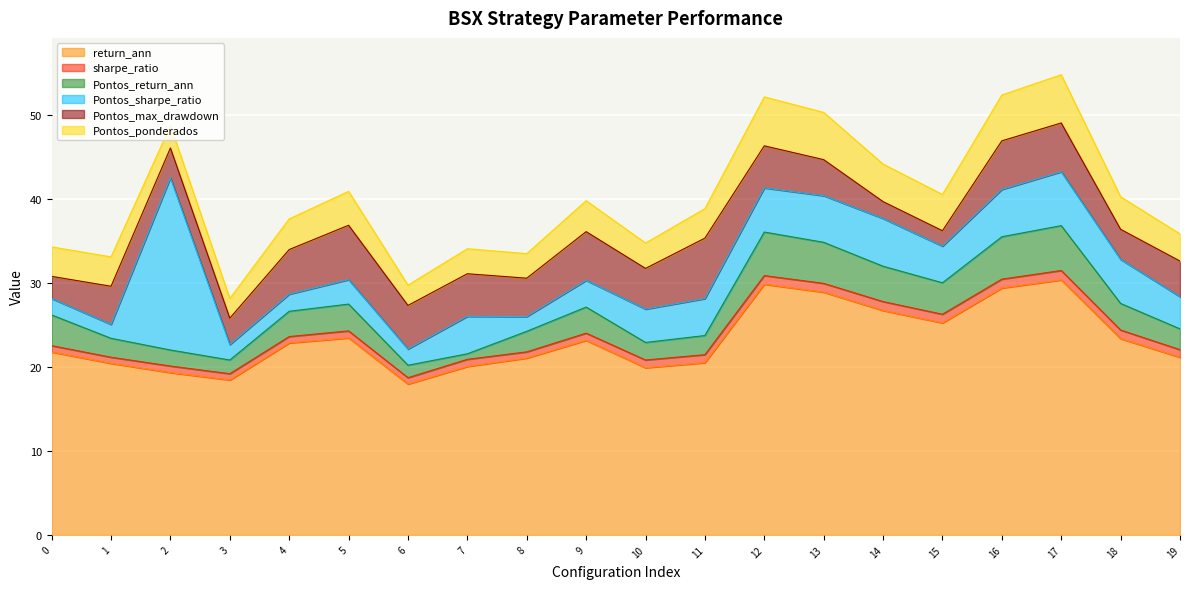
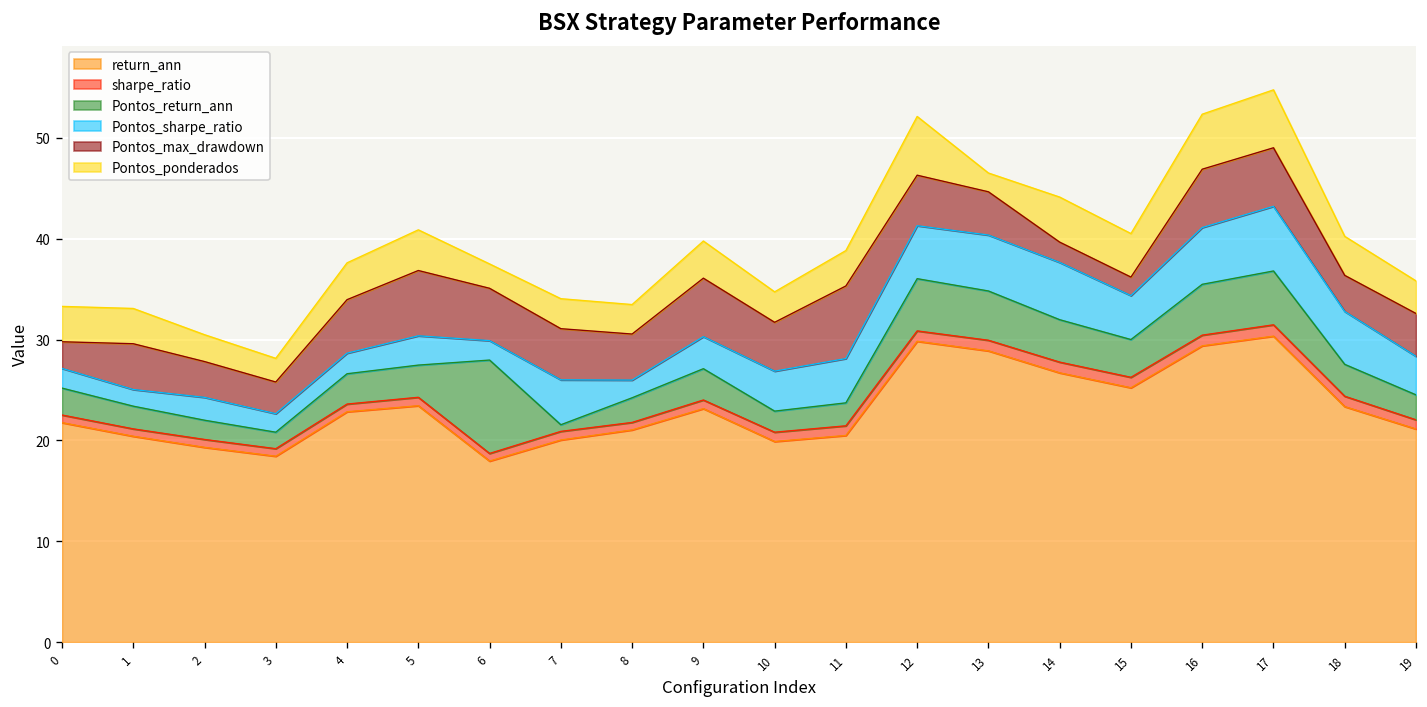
  {
    "return_ann": {
      "0": 22,
      "1": 20,
      "2": 19,
      "3": 18,
      "4": 23,
      "5": 23,
      "6": 18,
      "7": 20,
      "8": 21,
      "9": 23,
      "10": 20,
      "11": 20,
      "12": 30,
      "13": 29,
      "14": 27,
      "15": 25,
      "16": 29,
      "17": 30,
      "18": 23,
      "19": 21
    },
    "sharpe_ratio": {
      "0": 1,
      "1": 1,
      "2": 1,
      "3": 1,
      "4": 1,
      "5": 1,
      "6": 1,
      "7": 1,
      "8": 1,
      "9": 1,
      "10": 1,
      "11": 1,
      "12": 1,
      "13": 1,
      "14": 1,
      "15": 1,
      "16": 1,
      "17": 1,
      "18": 1,
      "19": 1
    },
    "Pontos_return_ann": {
-     "0": 4,
+     "0": 3,
      "1": 2,
      "2": 2,
      "3": 2,
      "4": 3,
      "5": 3,
-     "6": 1,
+     "6": 9,
      "7": 1,
      "8": 2,
      "9": 3,
      "10": 2,
      "11": 2,
      "12": 5,
      "13": 5,
      "14": 4,
      "15": 4,
      "16": 5,
      "17": 5,
      "18": 3,
      "19": 2
    },
    "Pontos_sharpe_ratio": {
      "0": 2,
      "1": 2,
-     "2": 20,
+     "2": 2,
      "3": 2,
      "4": 2,
      "5": 3,
      "6": 2,
      "7": 4,
      "8": 2,
      "9": 3,
      "10": 4,
      "11": 4,
      "12": 5,
      "13": 6,
      "14": 6,
      "15": 4,
      "16": 6,
      "17": 6,
      "18": 5,
      "19": 4
    },
    "Pontos_max_drawdown": {
      "0": 3,
      "1": 5,
      "2": 4,
      "3": 3,
      "4": 5,
      "5": 6,
      "6": 5,
      "7": 5,
      "8": 5,
      "9": 6,
      "10": 5,
      "11": 7,
      "12": 5,
      "13": 4,
      "14": 2,
      "15": 2,
      "16": 6,
      "17": 6,
      "18": 4,
      "19": 4
    },
    "Pontos_ponderados": {
      "0": 4,
      "1": 3,
      "3": 2,
      "4": 4,
      "5": 4,
      "6": 2,
      "7": 3,
      "8": 3,
      "9": 4,
      "10": 3,
      "11": 4,
      "12": 6,
-     "13": 6,
+     "13": 2,
      "14": 4,
      "15": 4,
      "16": 5,
      "17": 6,
      "18": 4,
      "19": 3
    }
  }
